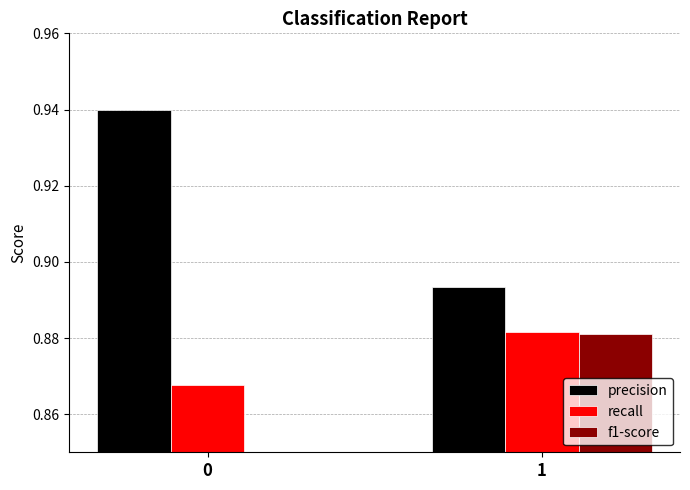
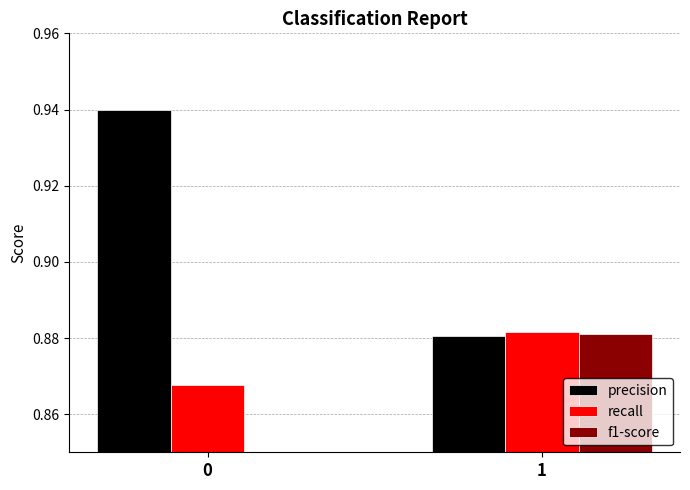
  {
    "precision": {
      "0": 0.940,
-     "1": 0.893
+     "1": 0.881
    },
    "recall": {
      "0": 0.868,
      "1": 0.882
    },
    "f1-score": {
      "1": 0.881
    }
  }
